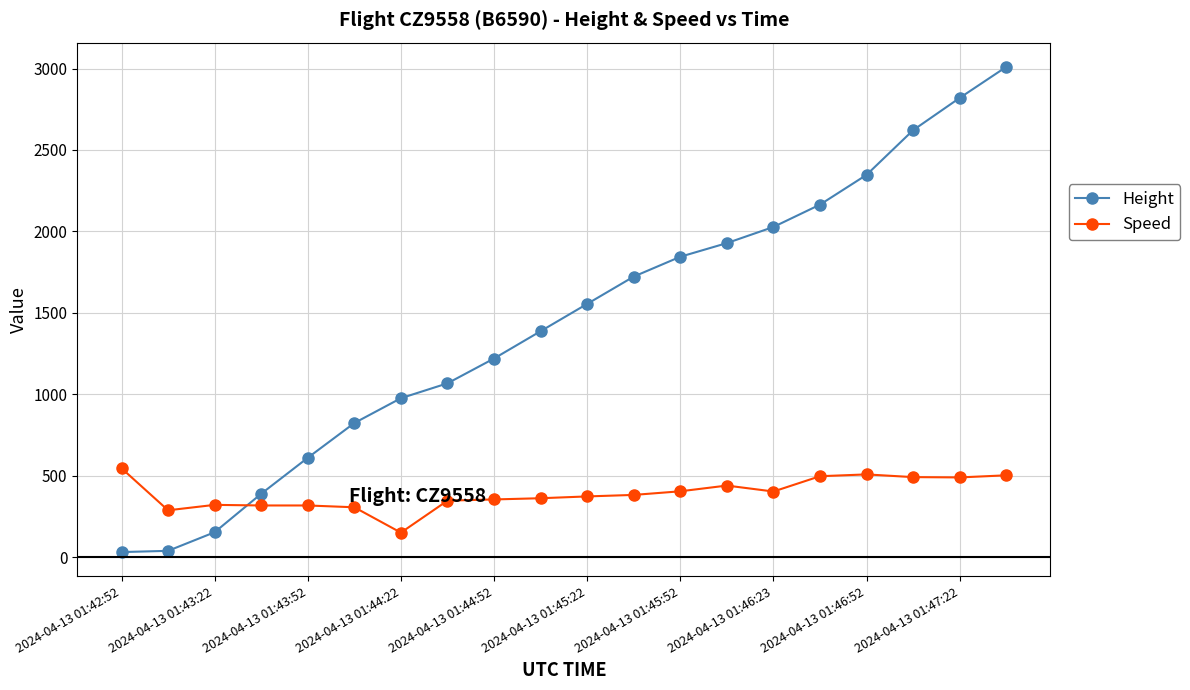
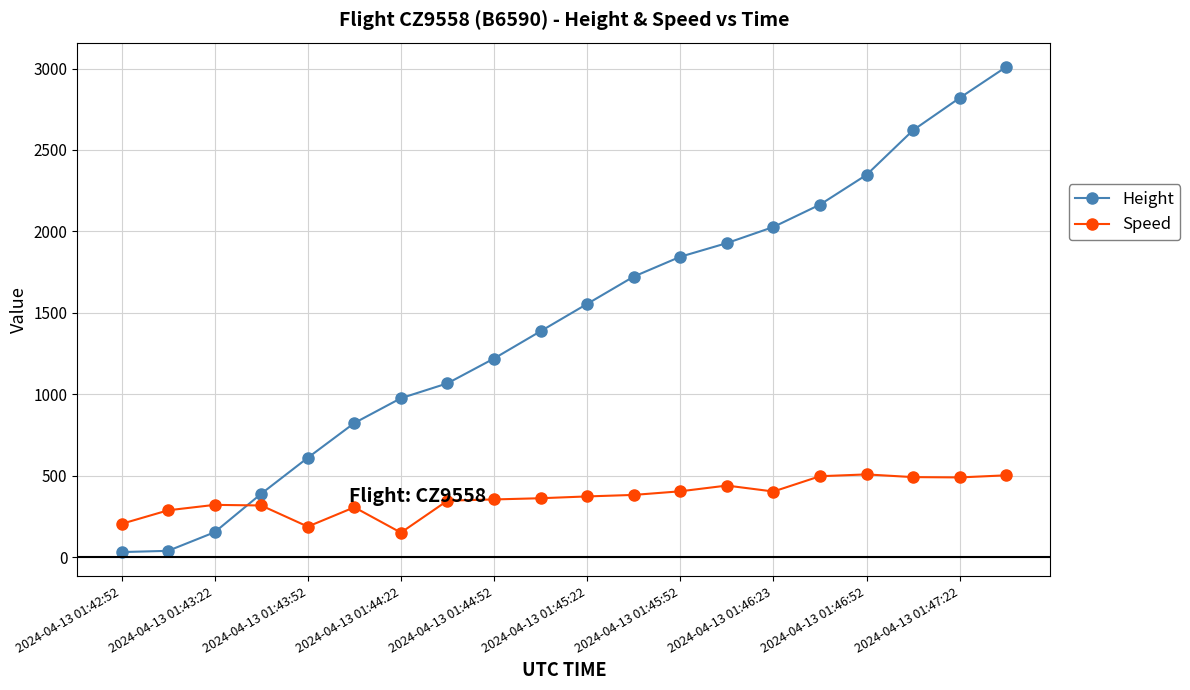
  {
    "Height": {
      "2024-04-13 01:42:52": 30,
      "2024-04-13 01:43:22": 150,
      "2024-04-13 01:43:52": 610,
      "2024-04-13 01:44:22": 980,
      "2024-04-13 01:44:52": 1220,
      "2024-04-13 01:45:22": 1550,
      "2024-04-13 01:45:52": 1840,
      "2024-04-13 01:46:23": 2030,
      "2024-04-13 01:46:52": 2350,
      "2024-04-13 01:47:22": 2820
    },
    "Speed": {
-     "2024-04-13 01:42:52": 550,
+     "2024-04-13 01:42:52": 200,
      "2024-04-13 01:43:22": 320,
-     "2024-04-13 01:43:52": 320,
+     "2024-04-13 01:43:52": 190,
      "2024-04-13 01:44:22": 150,
      "2024-04-13 01:44:52": 350,
      "2024-04-13 01:45:22": 370,
      "2024-04-13 01:45:52": 400,
      "2024-04-13 01:46:23": 400,
      "2024-04-13 01:46:52": 510,
      "2024-04-13 01:47:22": 490
    }
  }
